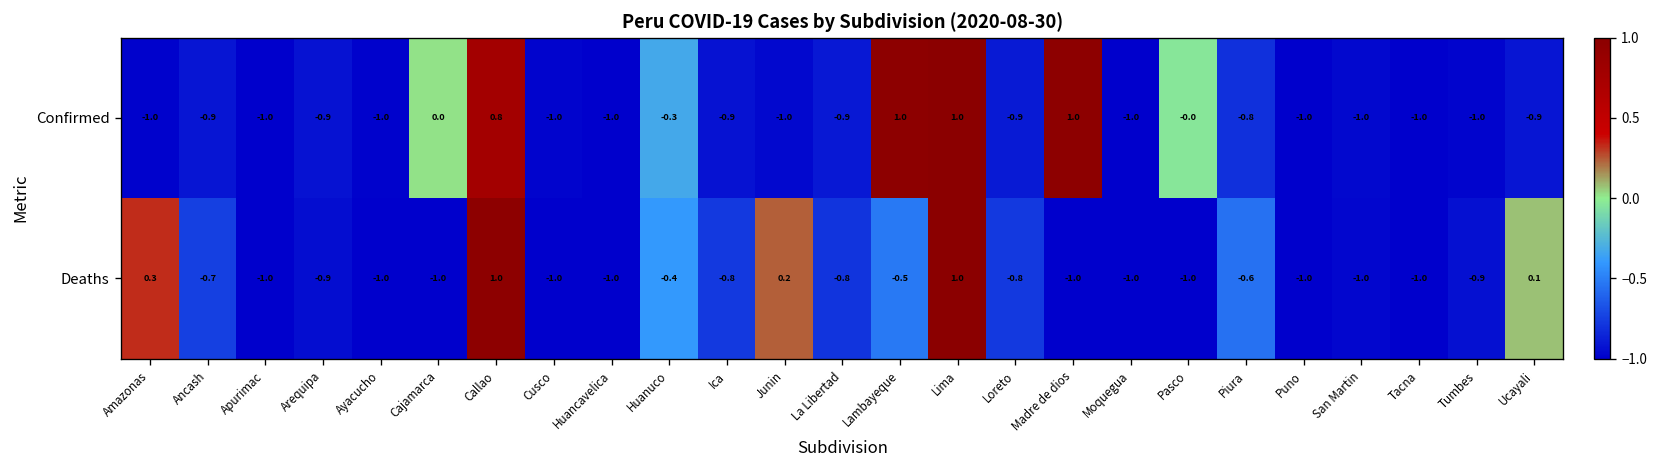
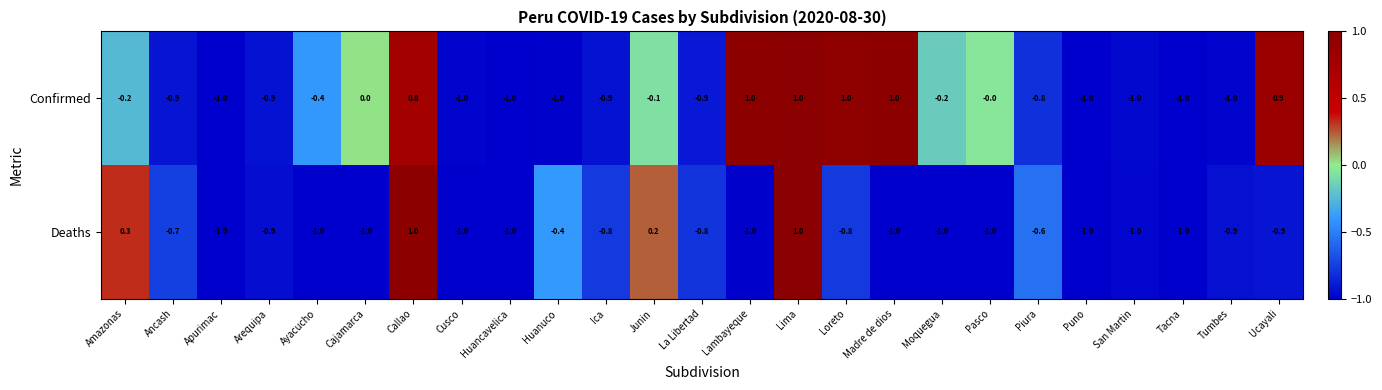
  {
    "Confirmed": {
-     "Amazonas": -1.0,
+     "Amazonas": -0.2,
      "Ancash": -0.9,
      "Apurimac": -1.0,
      "Arequipa": -0.9,
-     "Ayacucho": -1.0,
+     "Ayacucho": -0.4,
      "Cajamarca": 0.0,
      "Callao": 0.8,
      "Cusco": -1.0,
      "Huancavelica": -1.0,
-     "Huanuco": -0.3,
+     "Huanuco": -1.0,
      "Ica": -0.9,
-     "Junin": -1.0,
+     "Junin": -0.1,
      "La Libertad": -0.9,
      "Lambayeque": 1.0,
      "Lima": 1.0,
-     "Loreto": -0.9,
+     "Loreto": 1.0,
      "Madre de dios": 1.0,
-     "Moquegua": -1.0,
+     "Moquegua": -0.2,
      "Pasco": -0.0,
      "Piura": -0.8,
      "Puno": -1.0,
      "San Martin": -1.0,
      "Tacna": -1.0,
      "Tumbes": -1.0,
-     "Ucayali": -0.9
+     "Ucayali": 0.9
    },
    "Deaths": {
      "Amazonas": 0.3,
      "Ancash": -0.7,
      "Apurimac": -1.0,
      "Arequipa": -0.9,
      "Ayacucho": -1.0,
      "Cajamarca": -1.0,
      "Callao": 1.0,
      "Cusco": -1.0,
      "Huancavelica": -1.0,
      "Huanuco": -0.4,
      "Ica": -0.8,
      "Junin": 0.2,
      "La Libertad": -0.8,
-     "Lambayeque": -0.5,
+     "Lambayeque": -1.0,
      "Lima": 1.0,
      "Loreto": -0.8,
      "Madre de dios": -1.0,
      "Moquegua": -1.0,
      "Pasco": -1.0,
      "Piura": -0.6,
      "Puno": -1.0,
      "San Martin": -1.0,
      "Tacna": -1.0,
      "Tumbes": -0.9,
-     "Ucayali": 0.1
+     "Ucayali": -0.9
    }
  }
